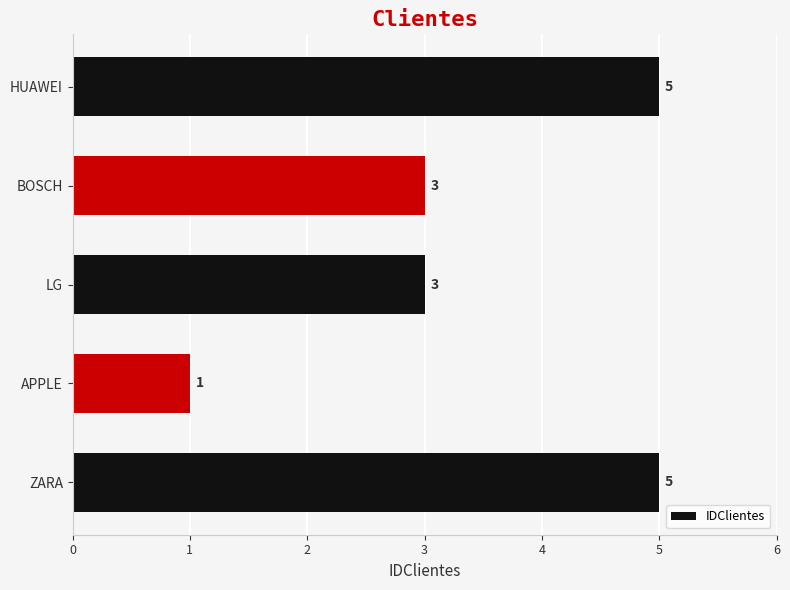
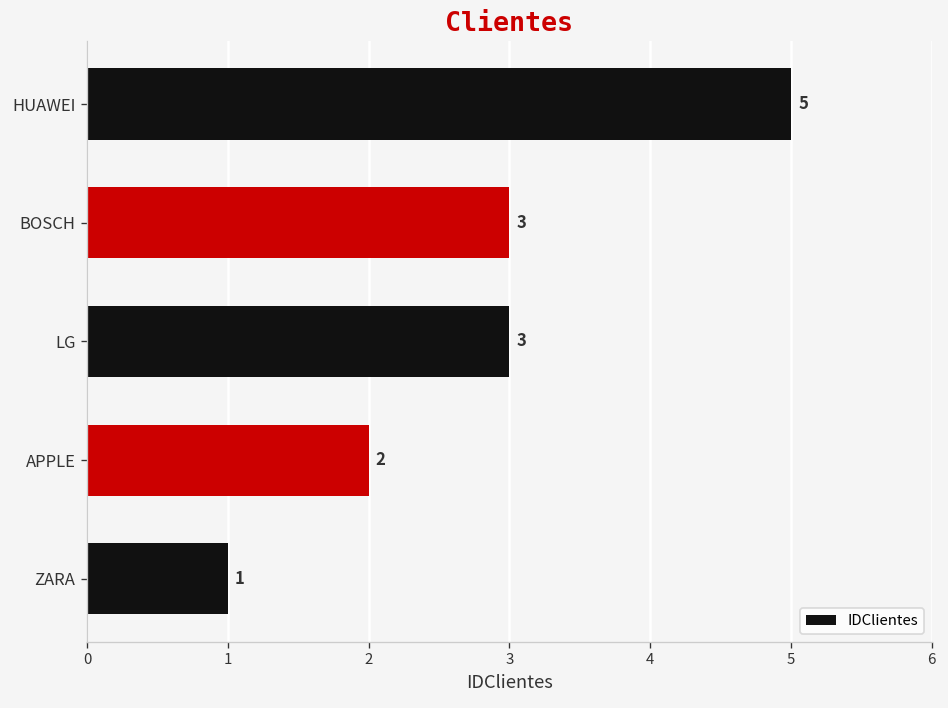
  {
    "HUAWEI": 5,
    "BOSCH": 3,
    "LG": 3,
-   "APPLE": 1,
-   "ZARA": 5
+   "APPLE": 2,
+   "ZARA": 1
  }
